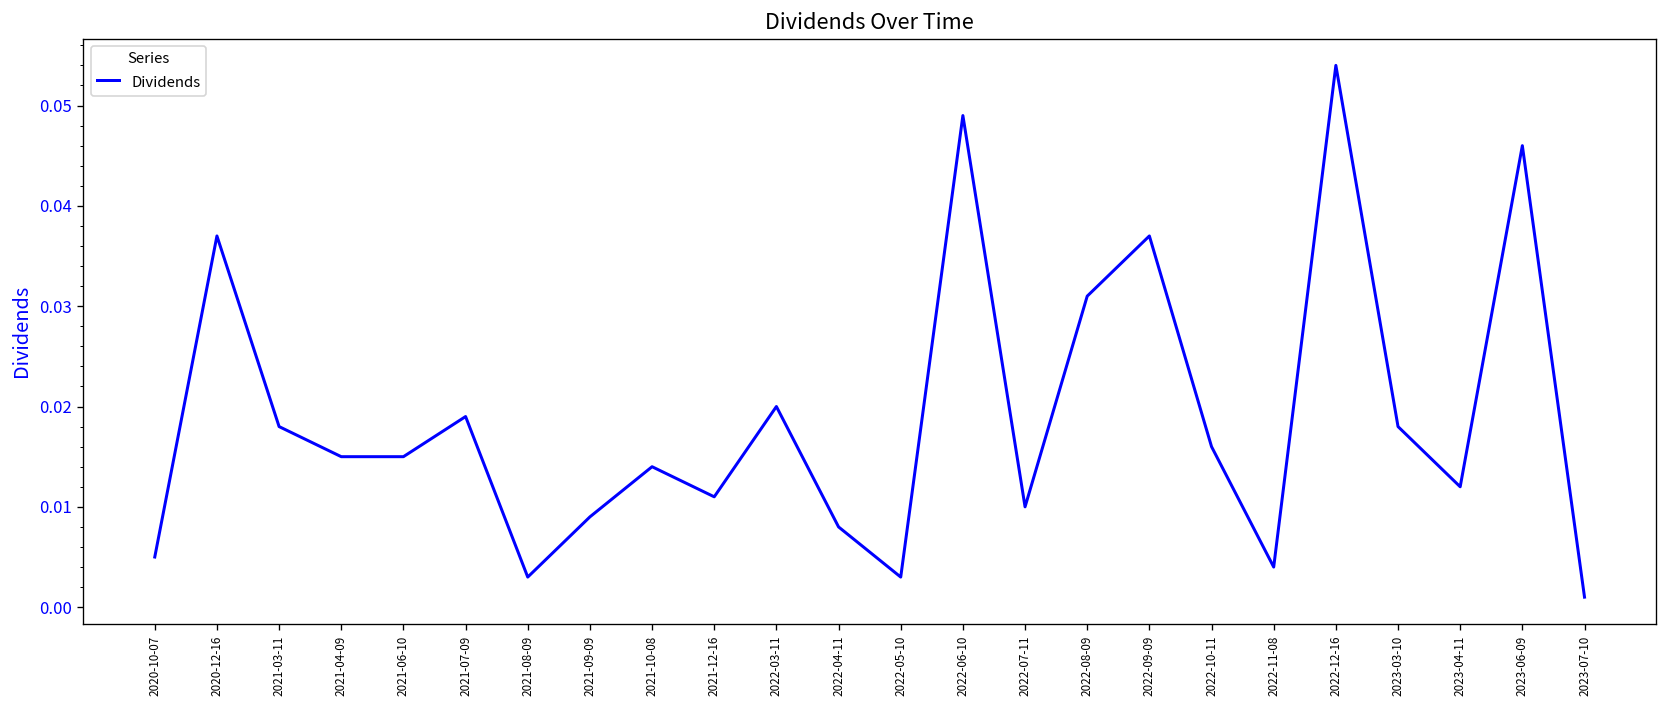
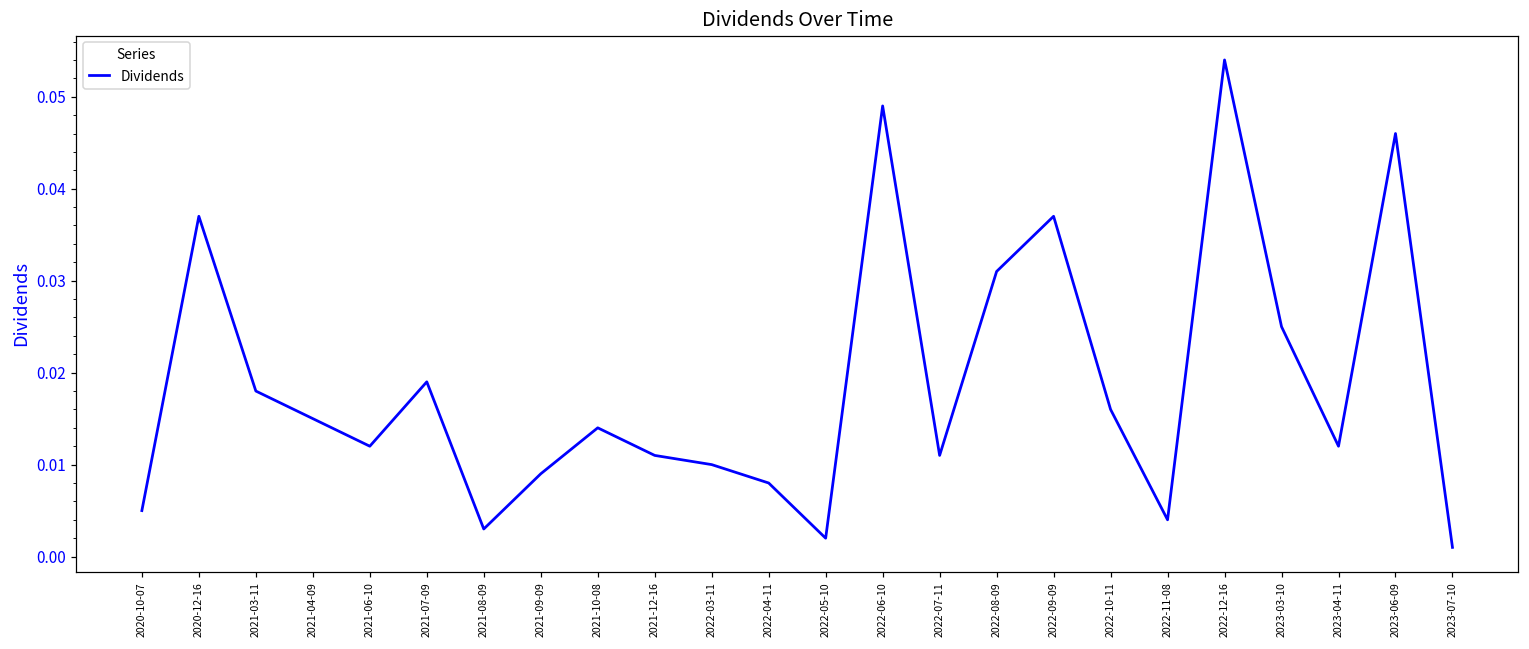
  {
    "2020-10-07": 0.005,
    "2020-12-16": 0.037,
    "2021-03-11": 0.018,
    "2021-04-09": 0.015,
-   "2021-06-10": 0.015,
+   "2021-06-10": 0.012,
    "2021-07-09": 0.019,
    "2021-08-09": 0.003,
    "2021-09-09": 0.009,
    "2021-10-08": 0.014,
    "2021-12-16": 0.011,
-   "2022-03-11": 0.02,
+   "2022-03-11": 0.01,
    "2022-04-11": 0.008,
-   "2022-05-10": 0.003,
+   "2022-05-10": 0.002,
    "2022-06-10": 0.049,
-   "2022-07-11": 0.010,
+   "2022-07-11": 0.011,
    "2022-08-09": 0.031,
    "2022-09-09": 0.037,
    "2022-10-11": 0.016,
    "2022-11-08": 0.004,
    "2022-12-16": 0.054,
-   "2023-03-10": 0.018,
+   "2023-03-10": 0.025,
    "2023-04-11": 0.012,
    "2023-06-09": 0.046,
    "2023-07-10": 0.001
  }
